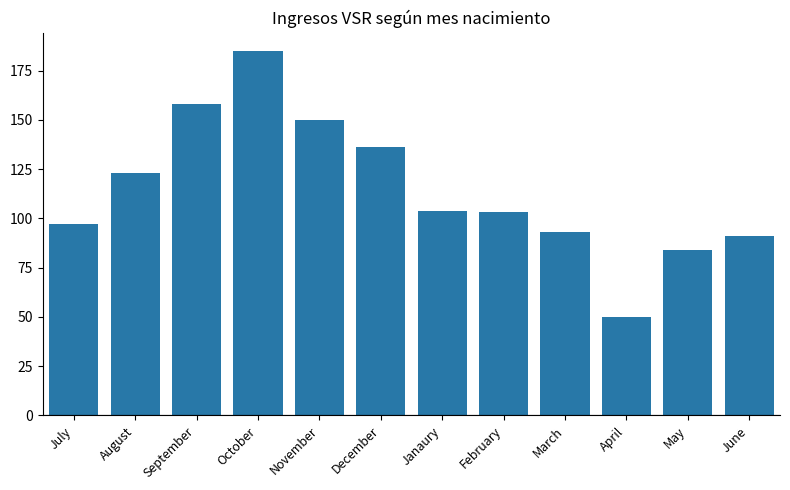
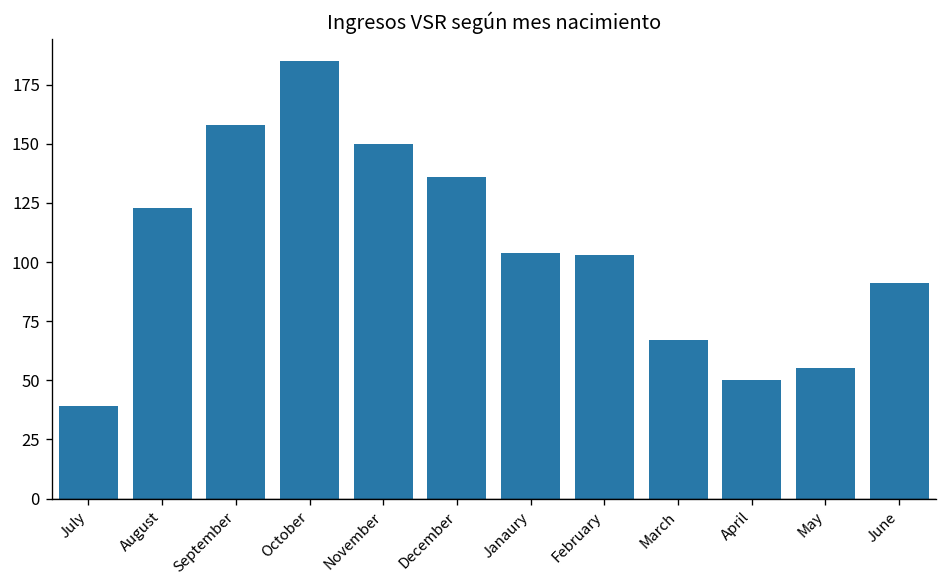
  {
-   "July": 97,
+   "July": 39,
    "August": 123,
    "September": 158,
    "October": 185,
    "November": 150,
    "December": 136,
    "Janaury": 104,
    "February": 103,
-   "March": 93,
+   "March": 67,
    "April": 50,
-   "May": 84,
+   "May": 55,
    "June": 91
  }
